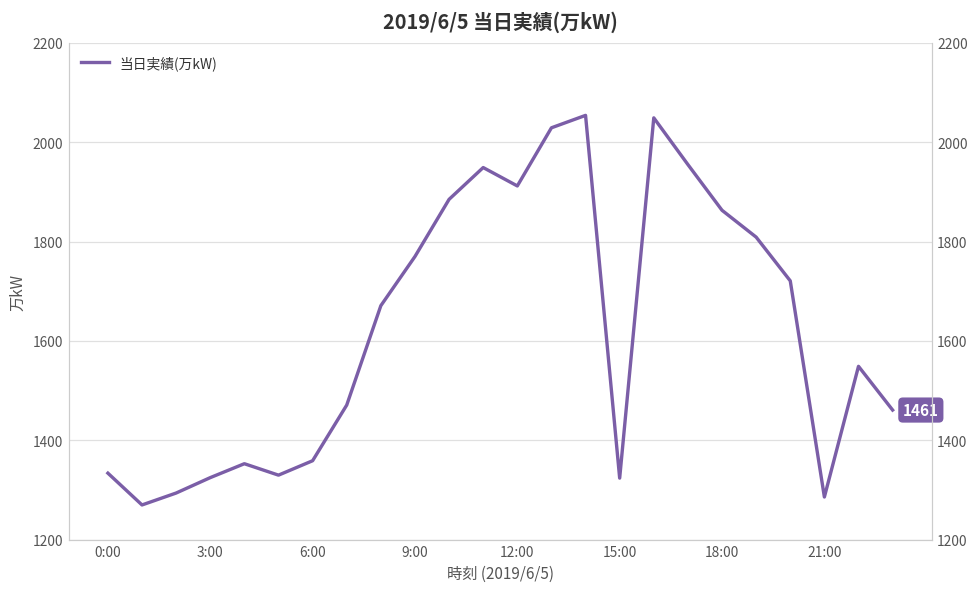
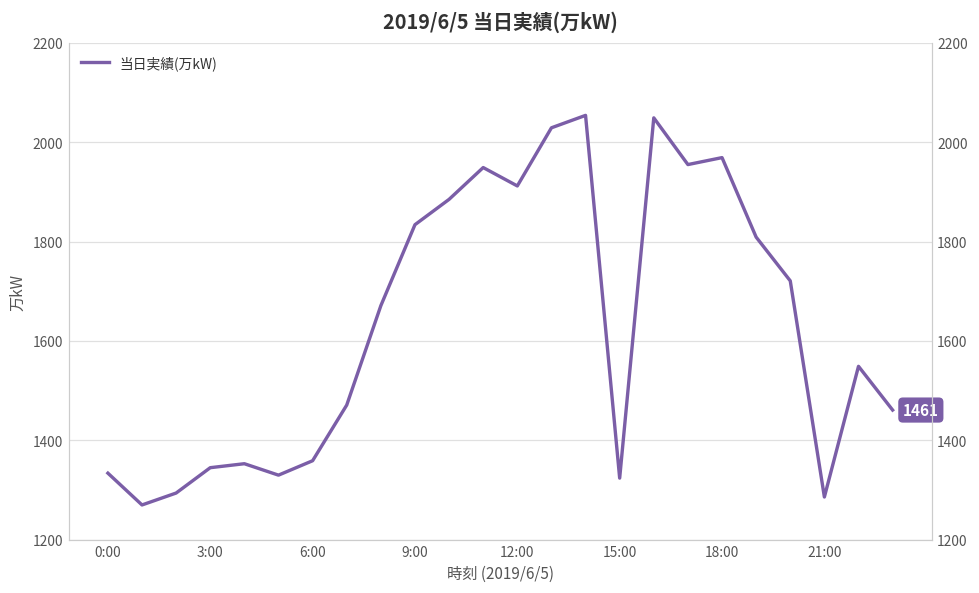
  {
    "0:00": 1330,
-   "3:00": 1330,
+   "3:00": 1350,
    "6:00": 1360,
-   "9:00": 1770,
+   "9:00": 1830,
    "12:00": 1910,
    "15:00": 1320,
-   "18:00": 1860,
+   "18:00": 1970,
    "21:00": 1290
  }
